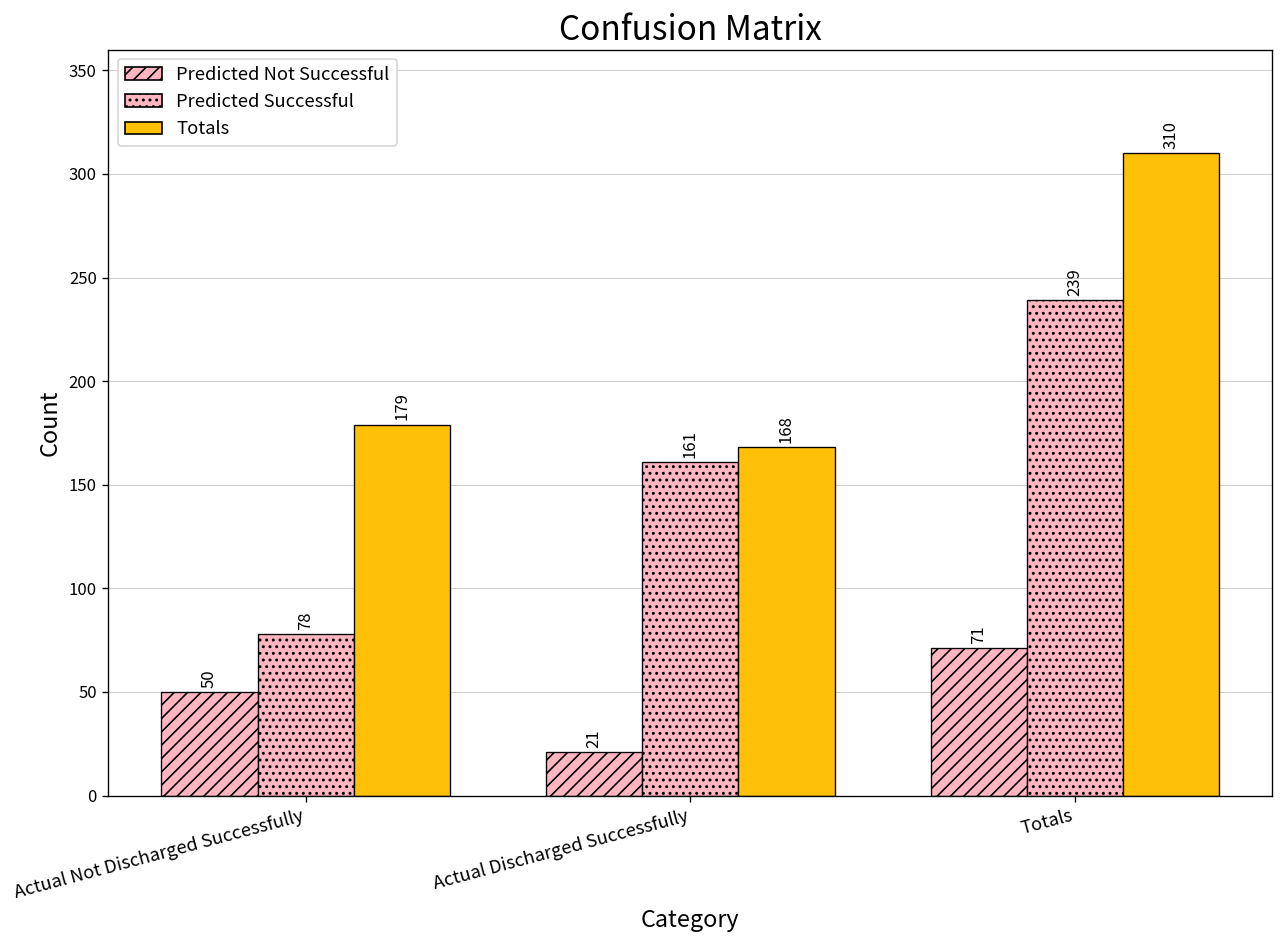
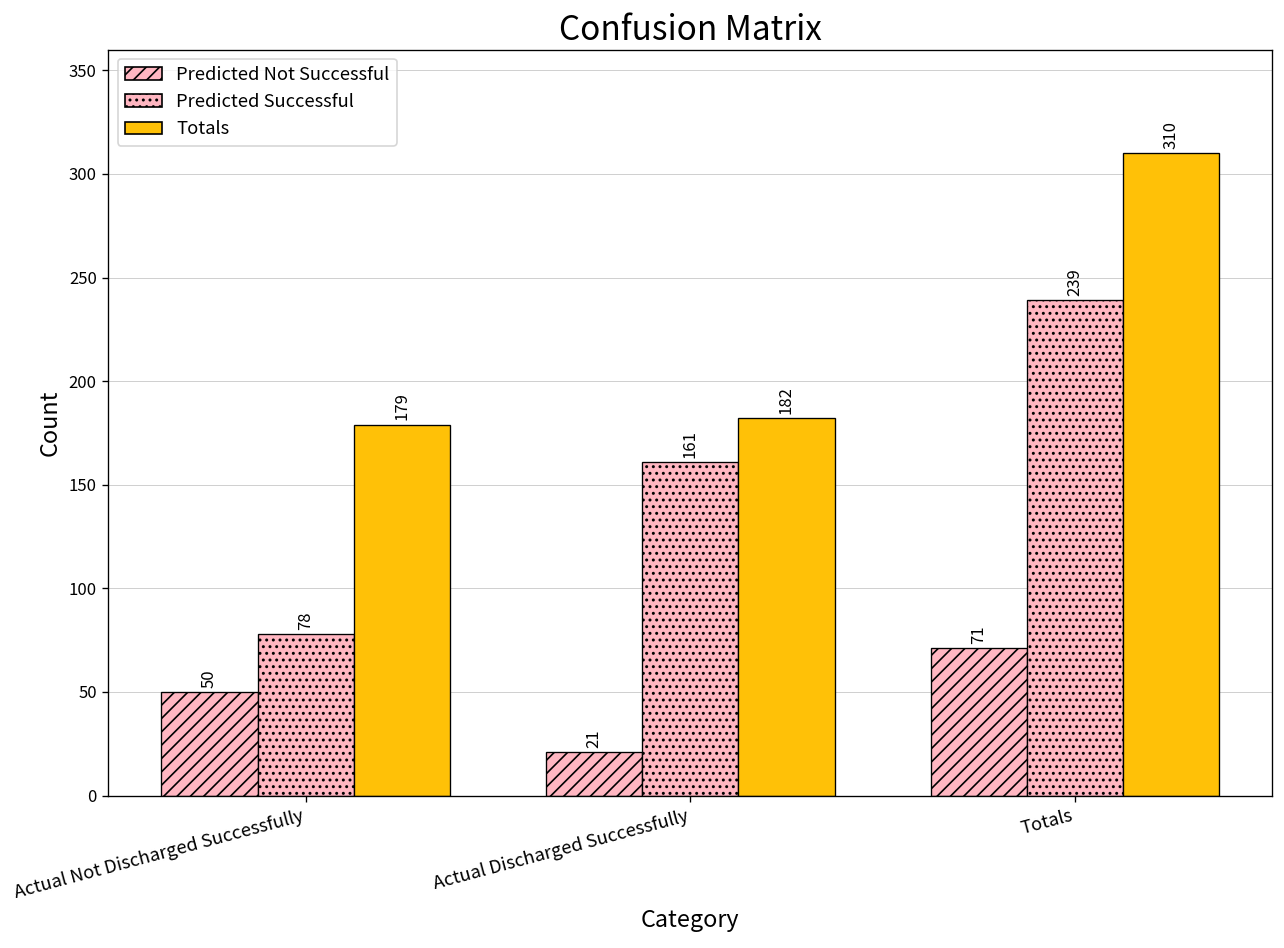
  {
    "Totals": {
      "Actual Not Discharged Successfully": 179,
-     "Actual Discharged Successfully": 168,
+     "Actual Discharged Successfully": 182,
      "Totals": 310
    }
  }
